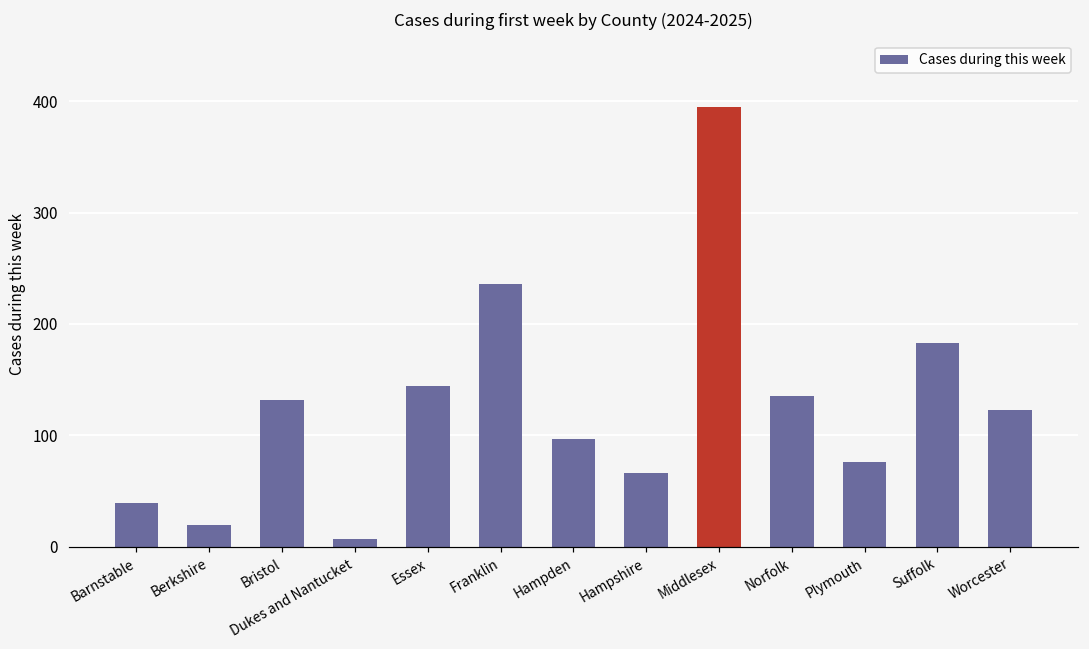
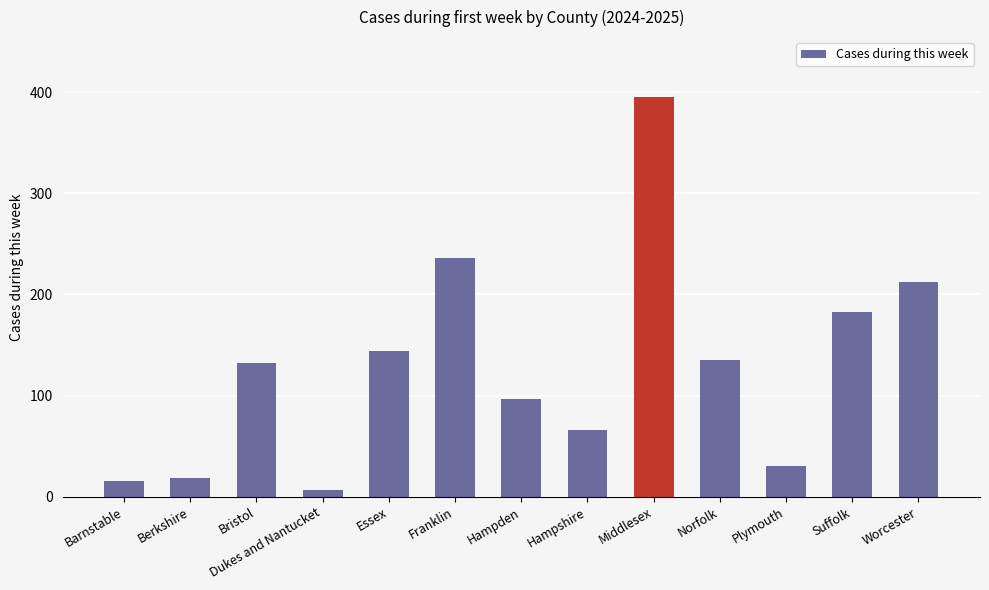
  {
-   "Barnstable": 39,
+   "Barnstable": 16,
    "Berkshire": 19,
    "Bristol": 132,
    "Dukes and Nantucket": 7,
    "Essex": 144,
    "Franklin": 236,
    "Hampden": 97,
    "Hampshire": 66,
    "Middlesex": 395,
    "Norfolk": 135,
-   "Plymouth": 76,
+   "Plymouth": 30,
    "Suffolk": 183,
-   "Worcester": 123
+   "Worcester": 212
  }
